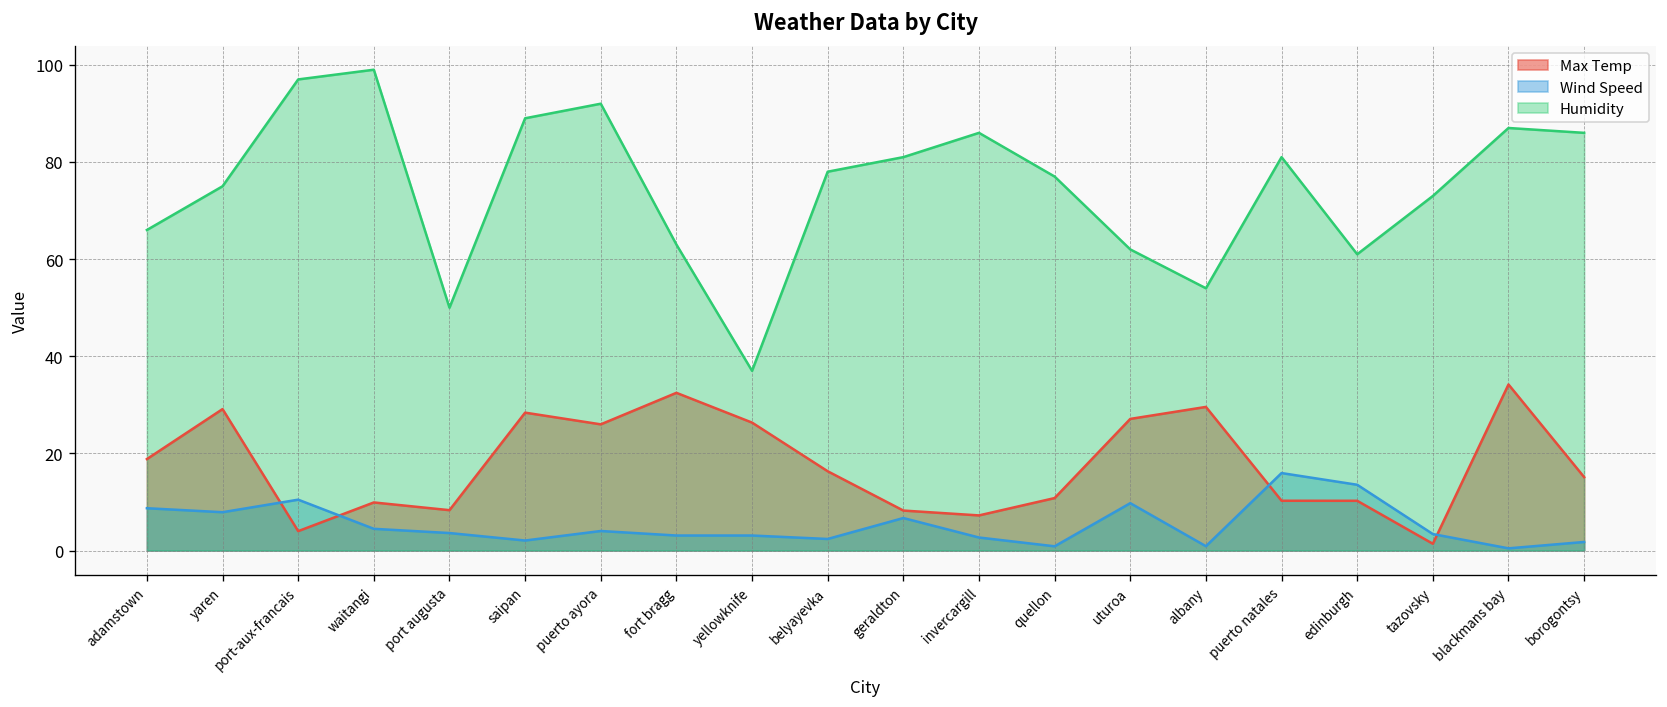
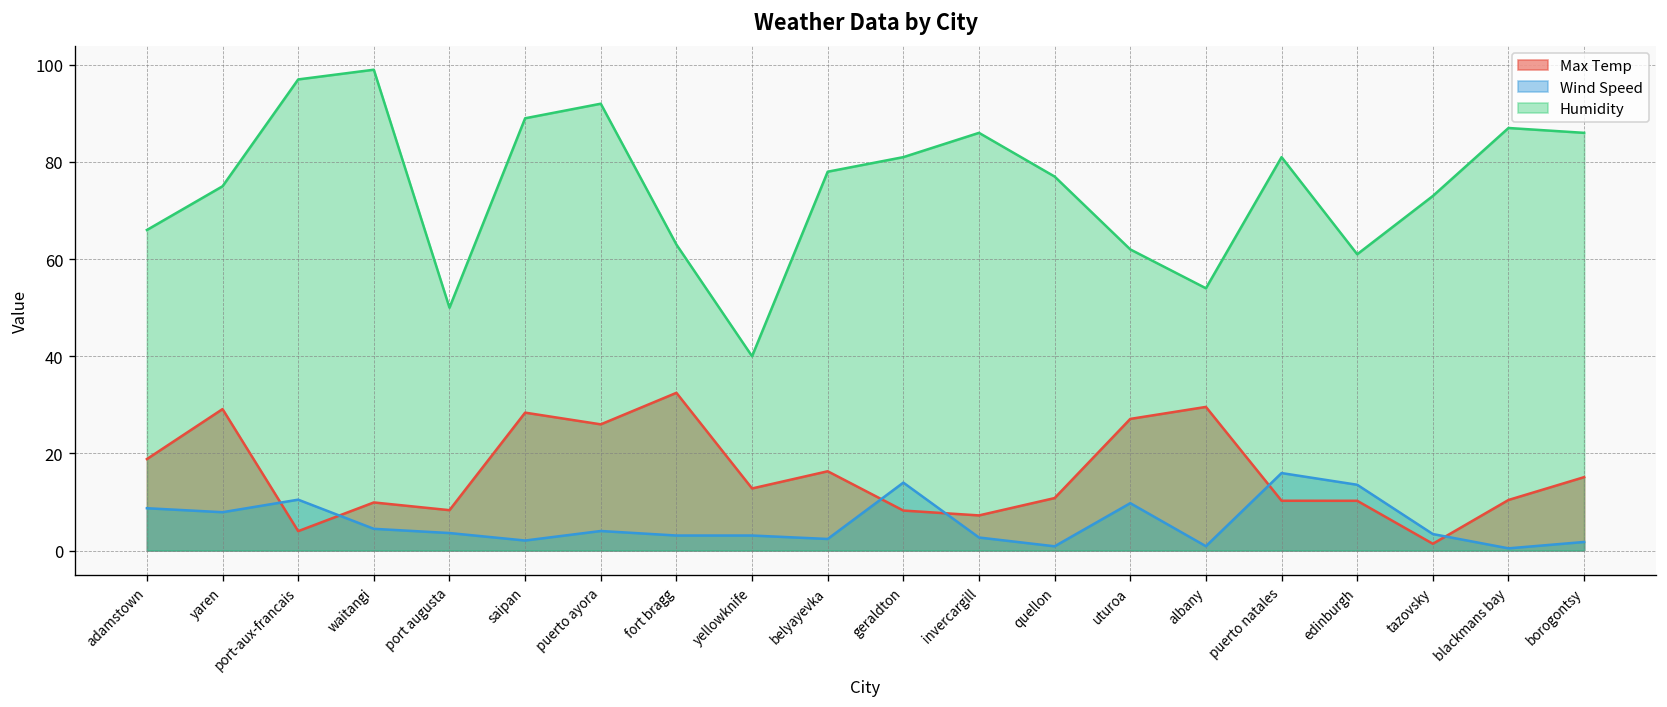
  {
    "Max Temp": {
      "adamstown": 19,
      "yaren": 29,
      "port-aux-francais": 4,
      "waitangi": 10,
      "port augusta": 8,
      "saipan": 28,
      "puerto ayora": 26,
      "fort bragg": 32,
-     "yellowknife": 26,
+     "yellowknife": 13,
      "belyayevka": 16,
      "geraldton": 8,
      "invercargill": 7,
      "quellon": 11,
      "uturoa": 27,
      "albany": 30,
      "puerto natales": 10,
      "edinburgh": 10,
      "tazovsky": 1,
-     "blackmans bay": 34,
+     "blackmans bay": 10,
      "borogontsy": 15
    },
    "Wind Speed": {
      "adamstown": 9,
      "yaren": 8,
      "port-aux-francais": 10,
      "waitangi": 4,
      "port augusta": 4,
      "saipan": 2,
      "puerto ayora": 4,
      "fort bragg": 3,
      "yellowknife": 3,
      "belyayevka": 2,
-     "geraldton": 7,
+     "geraldton": 14,
      "invercargill": 3,
      "quellon": 1,
      "uturoa": 10,
      "albany": 1,
      "puerto natales": 16,
      "edinburgh": 14,
      "tazovsky": 3,
      "blackmans bay": 0,
      "borogontsy": 2
    },
    "Humidity": {
      "adamstown": 66,
      "yaren": 75,
      "port-aux-francais": 97,
      "waitangi": 99,
      "port augusta": 50,
      "saipan": 89,
      "puerto ayora": 92,
      "fort bragg": 63,
-     "yellowknife": 37,
+     "yellowknife": 40,
      "belyayevka": 78,
      "geraldton": 81,
      "invercargill": 86,
      "quellon": 77,
      "uturoa": 62,
      "albany": 54,
      "puerto natales": 81,
      "edinburgh": 61,
      "tazovsky": 73,
      "blackmans bay": 87,
      "borogontsy": 86
    }
  }
